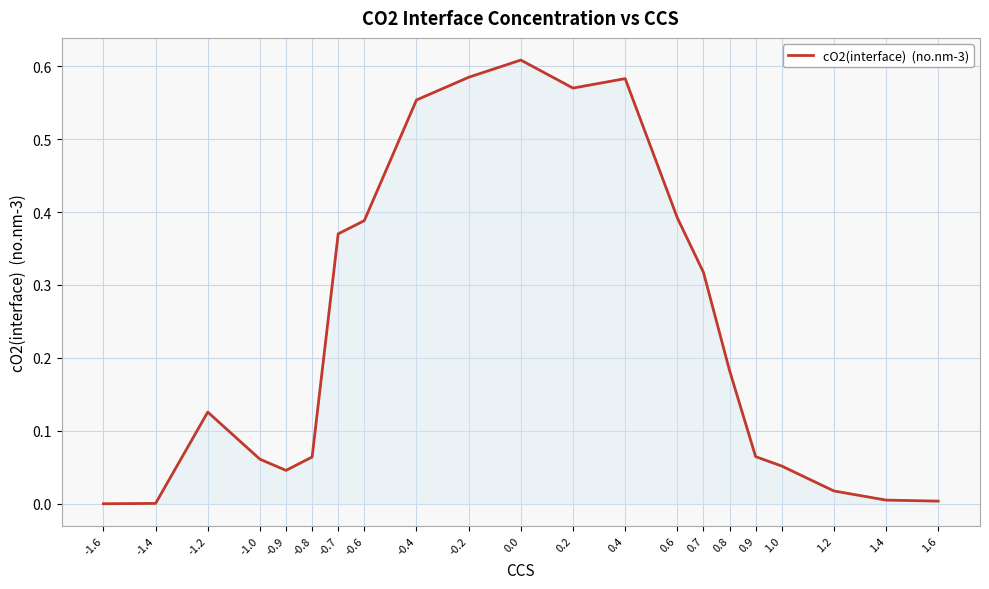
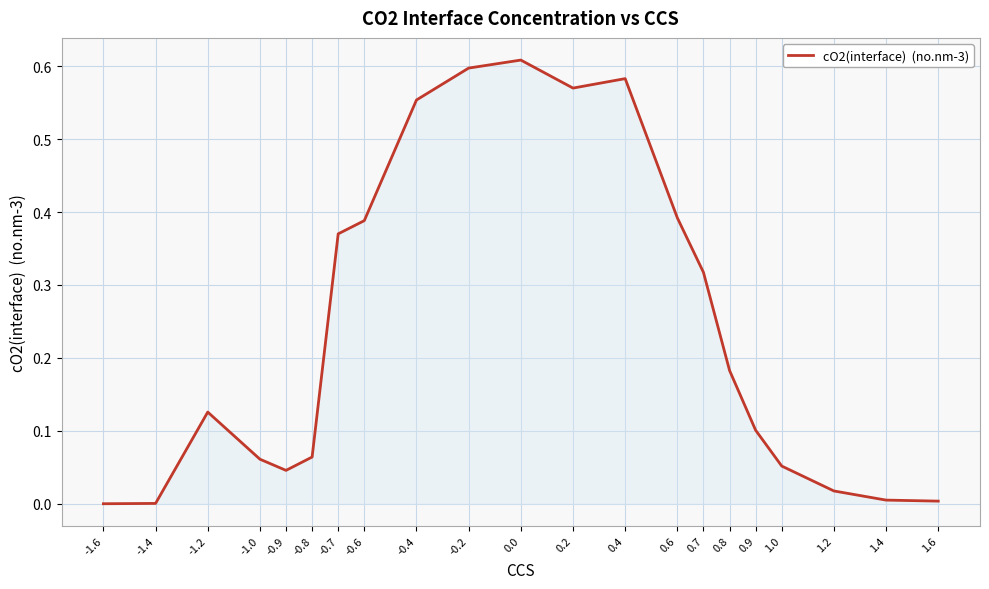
  {
    "-1.6": 0.00,
    "-1.4": 0.00,
    "-1.2": 0.13,
    "-1.0": 0.06,
    "-0.9": 0.05,
    "-0.8": 0.06,
    "-0.7": 0.37,
    "-0.6": 0.39,
    "-0.4": 0.55,
-   "-0.2": 0.58,
+   "-0.2": 0.60,
    "0.0": 0.61,
    "0.2": 0.57,
    "0.4": 0.58,
    "0.6": 0.39,
    "0.7": 0.32,
    "0.8": 0.18,
-   "0.9": 0.06,
+   "0.9": 0.10,
    "1.0": 0.05,
    "1.2": 0.02,
    "1.4": 0.01,
    "1.6": 0.00
  }
